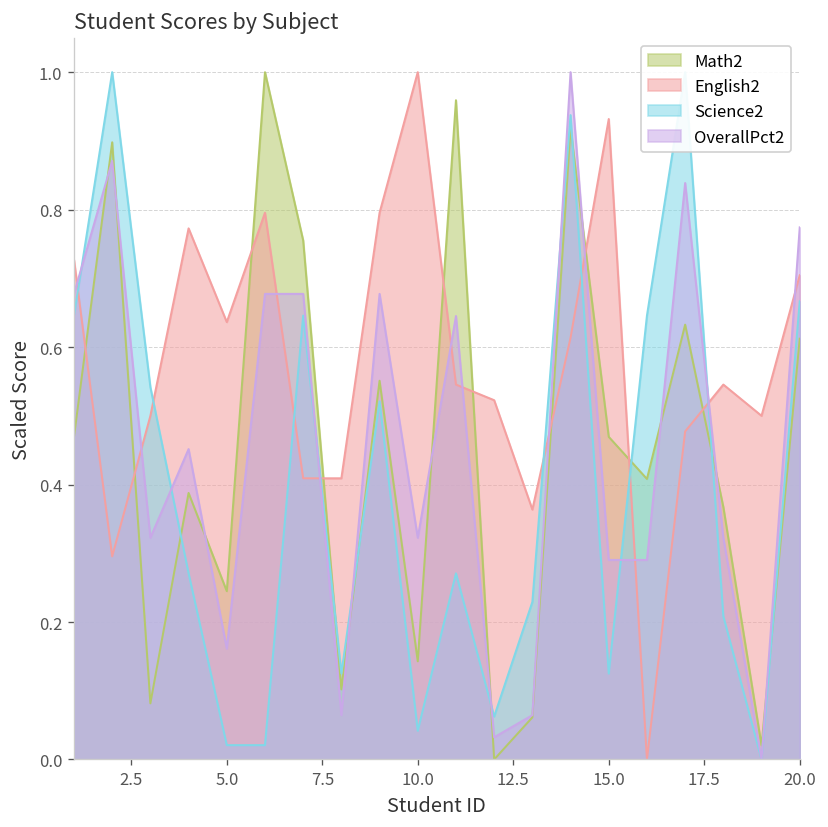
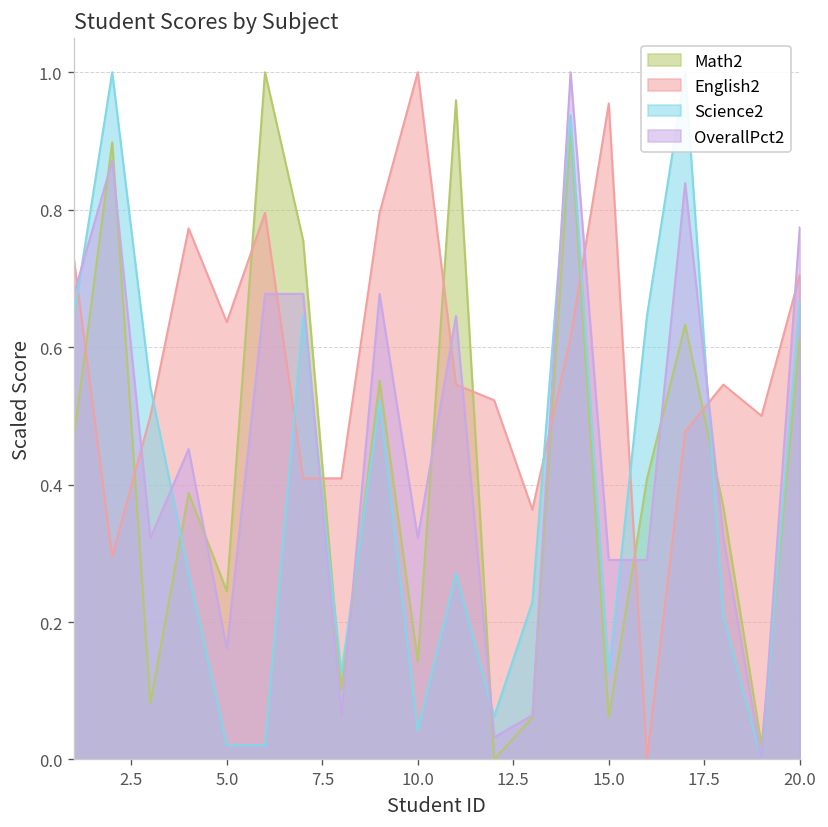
  {
    "Math2": {
      "5.0": 0.24,
      "10.0": 0.14,
-     "15.0": 0.47,
+     "15.0": 0.06,
      "20.0": 0.61
    },
    "English2": {
      "5.0": 0.64,
      "10.0": 1.00,
-     "15.0": 0.93,
+     "15.0": 0.95,
      "20.0": 0.70
    },
    "Science2": {
      "5.0": 0.02,
      "10.0": 0.04,
      "15.0": 0.13,
      "20.0": 0.67
    },
    "OverallPct2": {
      "5.0": 0.16,
      "10.0": 0.32,
      "15.0": 0.29,
      "20.0": 0.77
    }
  }
